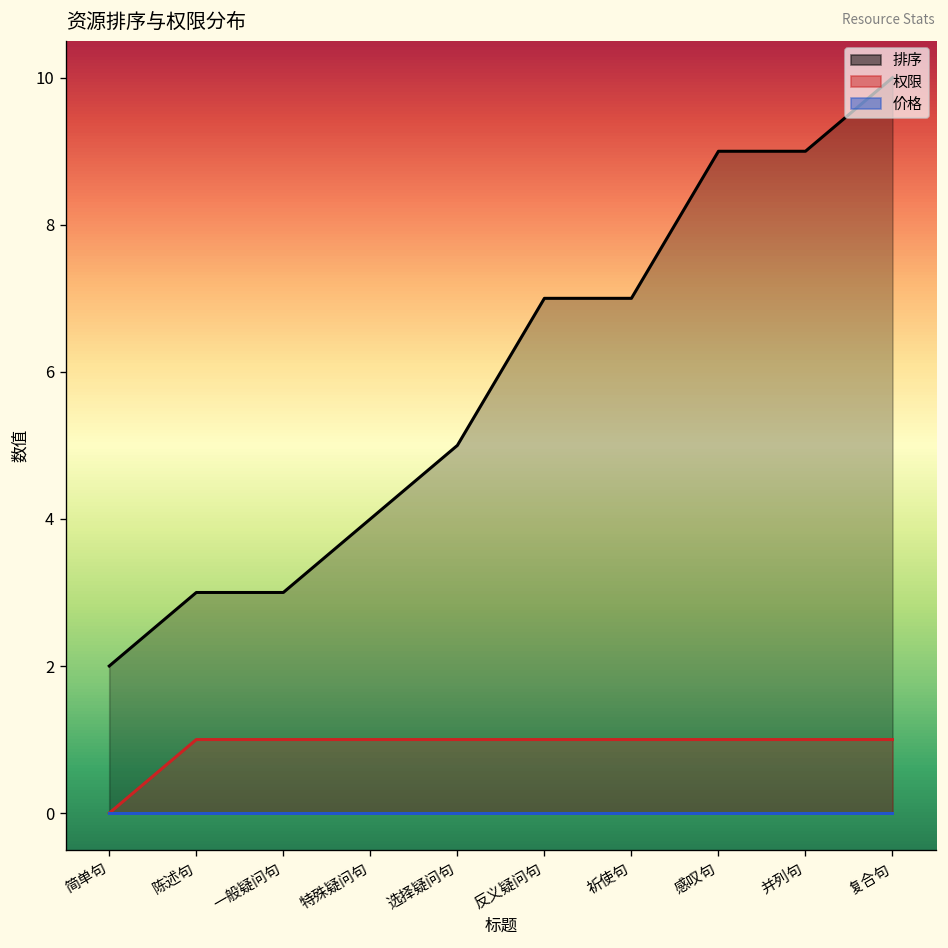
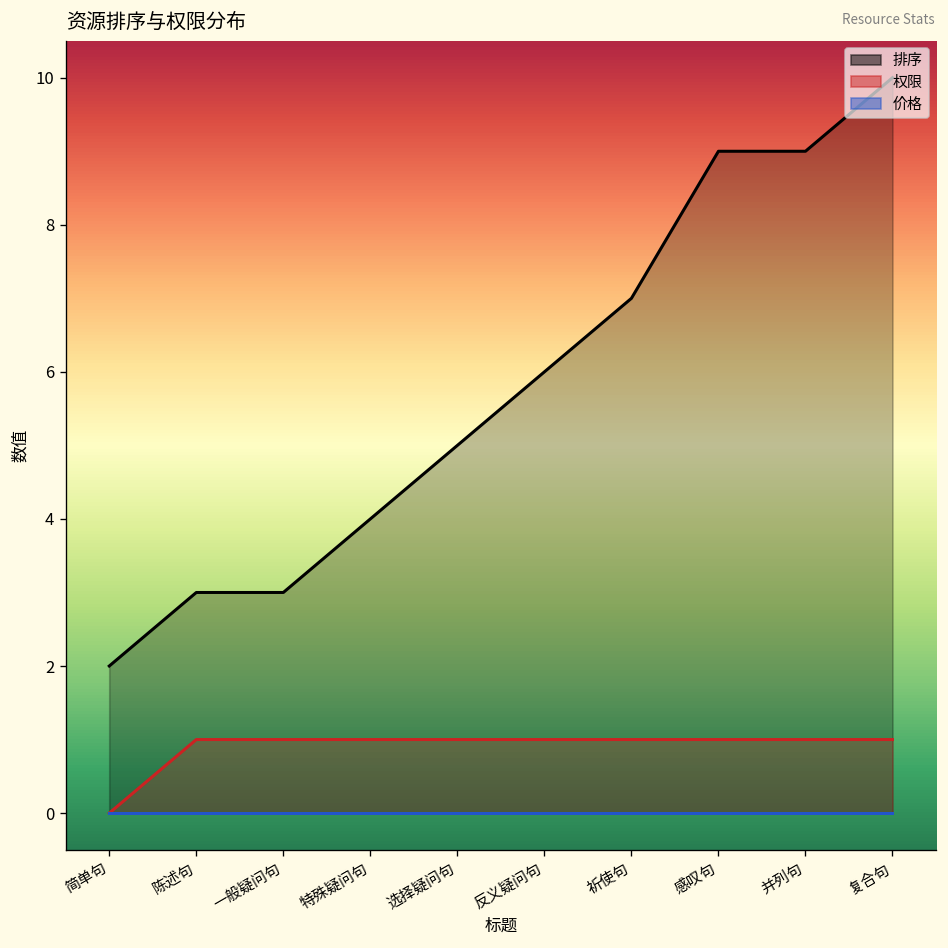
  {
    "排序": {
      "简单句": 2,
      "陈述句": 3,
      "一般疑问句": 3,
      "特殊疑问句": 4,
      "选择疑问句": 5,
-     "反义疑问句": 7,
+     "反义疑问句": 6,
      "祈使句": 7,
      "感叹句": 9,
      "并列句": 9
    },
    "权限": {
      "陈述句": 1,
      "一般疑问句": 1,
      "特殊疑问句": 1,
      "选择疑问句": 1,
      "反义疑问句": 1,
      "祈使句": 1,
      "感叹句": 1,
      "并列句": 1,
      "复合句": 1
    },
    "价格": {
      "陈述句": 0,
      "一般疑问句": 0,
      "特殊疑问句": 0,
      "选择疑问句": 0,
      "反义疑问句": 0,
      "祈使句": 0,
      "感叹句": 0,
      "并列句": 0,
      "复合句": 0
    }
  }
